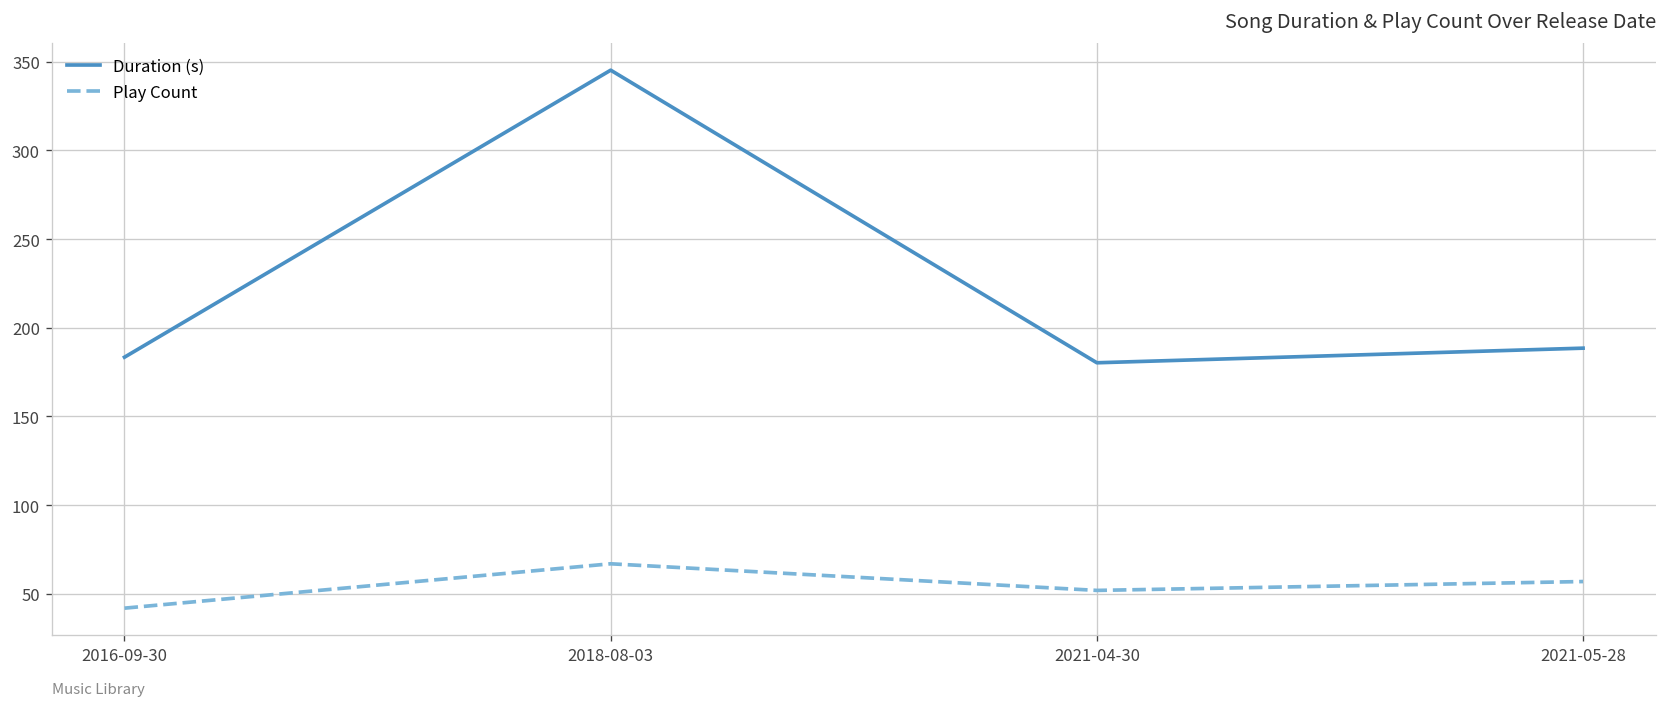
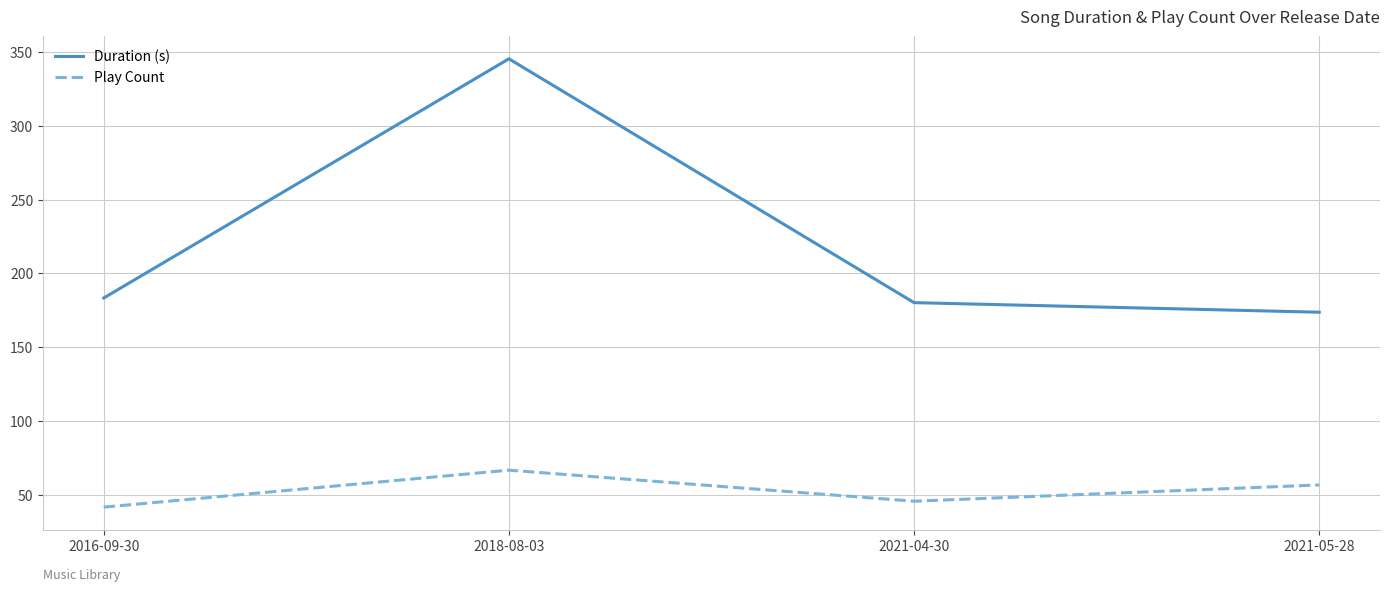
  {
    "Duration (s)": {
      "2016-09-30": 183,
      "2018-08-03": 345,
      "2021-04-30": 180,
-     "2021-05-28": 189
+     "2021-05-28": 174
    },
    "Play Count": {
      "2016-09-30": 42,
      "2018-08-03": 67,
-     "2021-04-30": 52,
+     "2021-04-30": 46,
      "2021-05-28": 57
    }
  }
